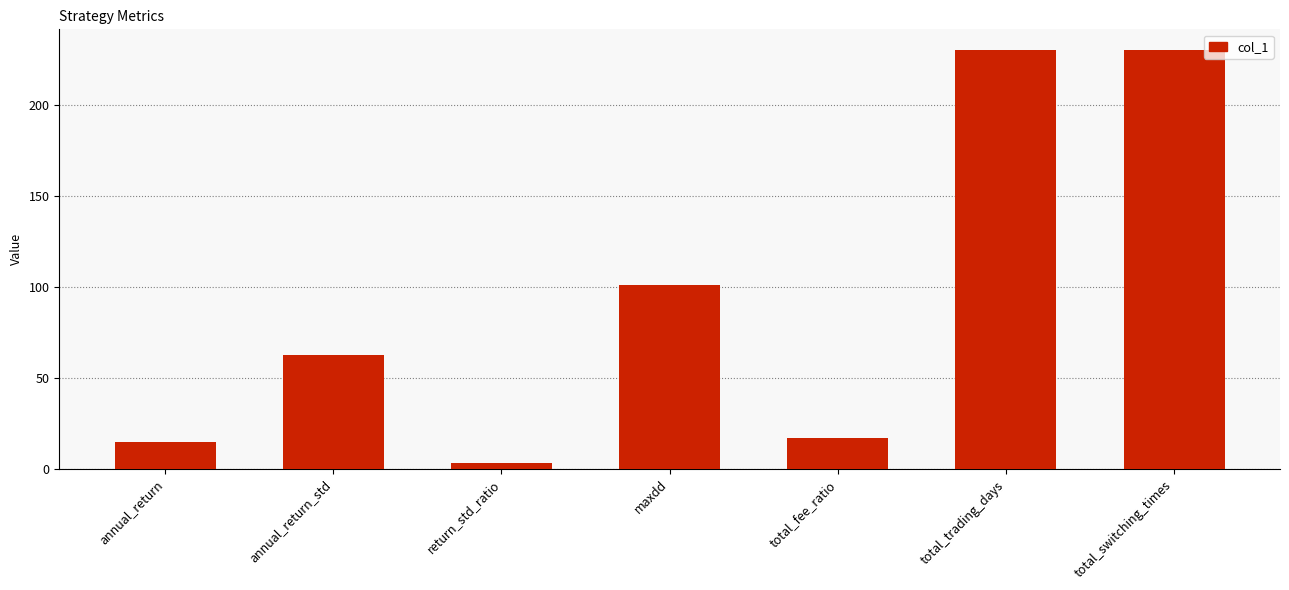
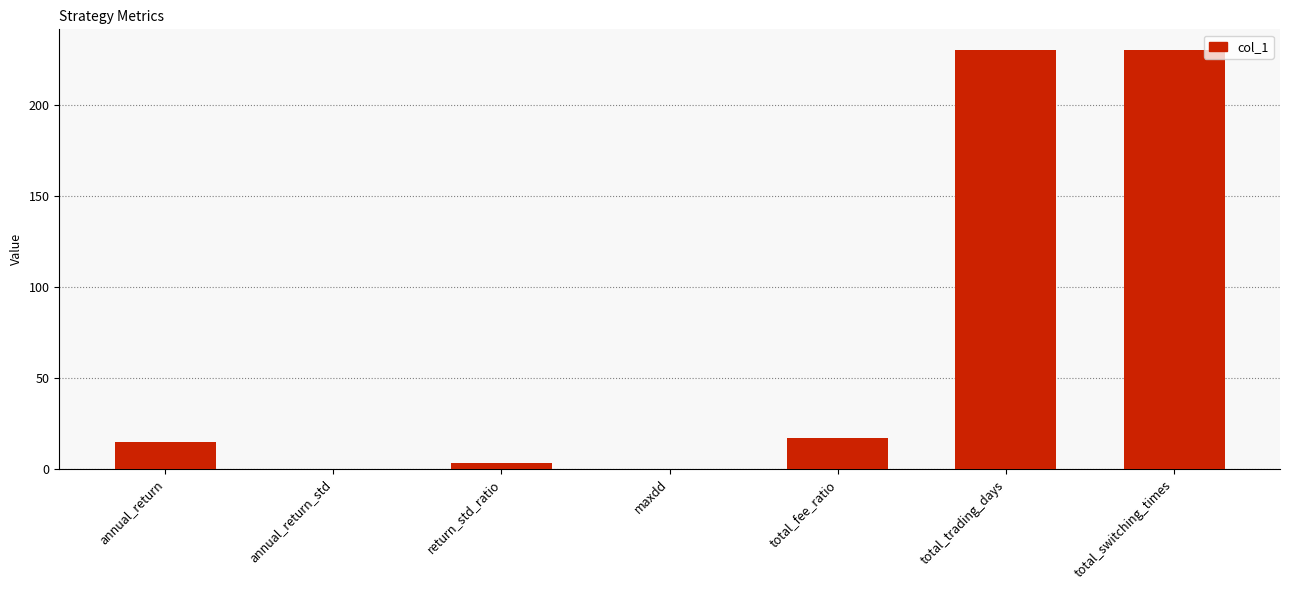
  {
    "annual_return": 15,
-   "annual_return_std": 62,
+   "annual_return_std": 0,
    "return_std_ratio": 4,
-   "maxdd": 101,
+   "maxdd": 0,
    "total_fee_ratio": 17,
    "total_trading_days": 230,
    "total_switching_times": 230
  }
